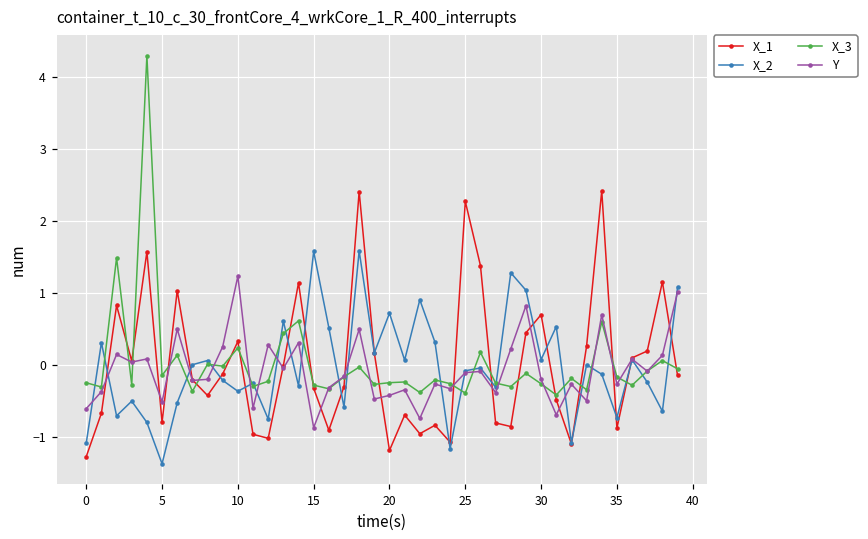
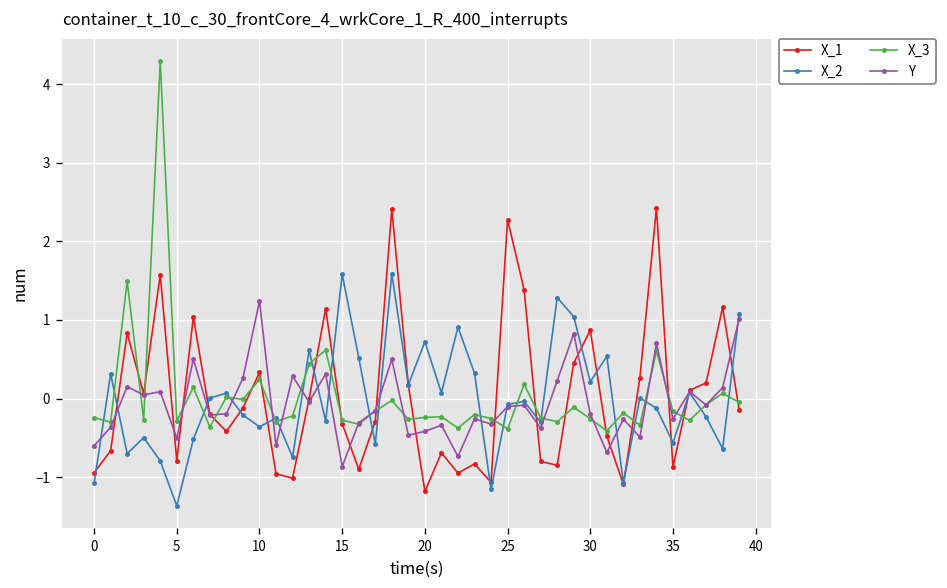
  {
    "X_1": {
-     "0": -1.3,
+     "0": -0.9,
      "5": -0.8,
      "10": 0.3,
      "15": -0.3,
      "20": -1.2,
      "25": 2.3,
-     "30": 0.7,
+     "30": 0.9,
      "35": -0.9
    },
    "X_2": {
      "0": -1.1,
      "5": -1.4,
      "10": -0.4,
      "15": 1.6,
      "20": 0.7,
-     "30": 0.1,
-     "35": -0.7
+     "30": 0.2,
+     "35": -0.6
    },
    "X_3": {
      "0": -0.2,
-     "5": -0.1,
+     "5": -0.3,
      "10": 0.2,
      "15": -0.3,
      "20": -0.2,
      "25": -0.4,
      "30": -0.3,
      "35": -0.2
    },
    "Y": {
      "0": -0.6,
      "5": -0.5,
      "10": 1.2,
      "15": -0.9,
      "20": -0.4,
      "30": -0.2,
      "35": -0.3
    }
  }
